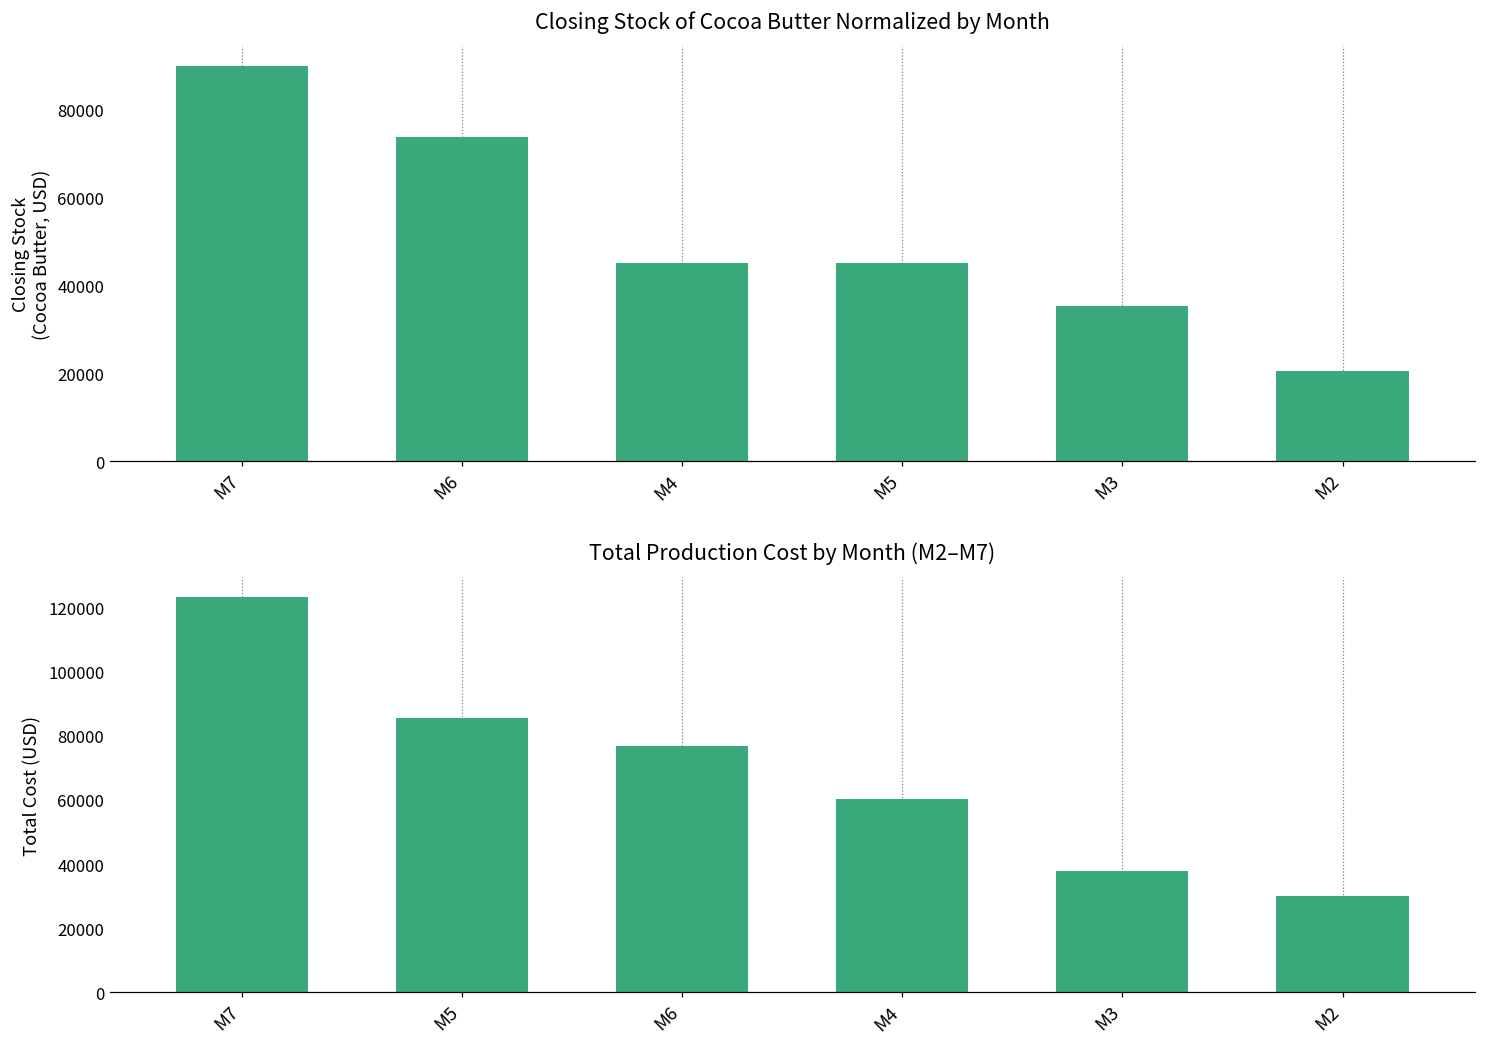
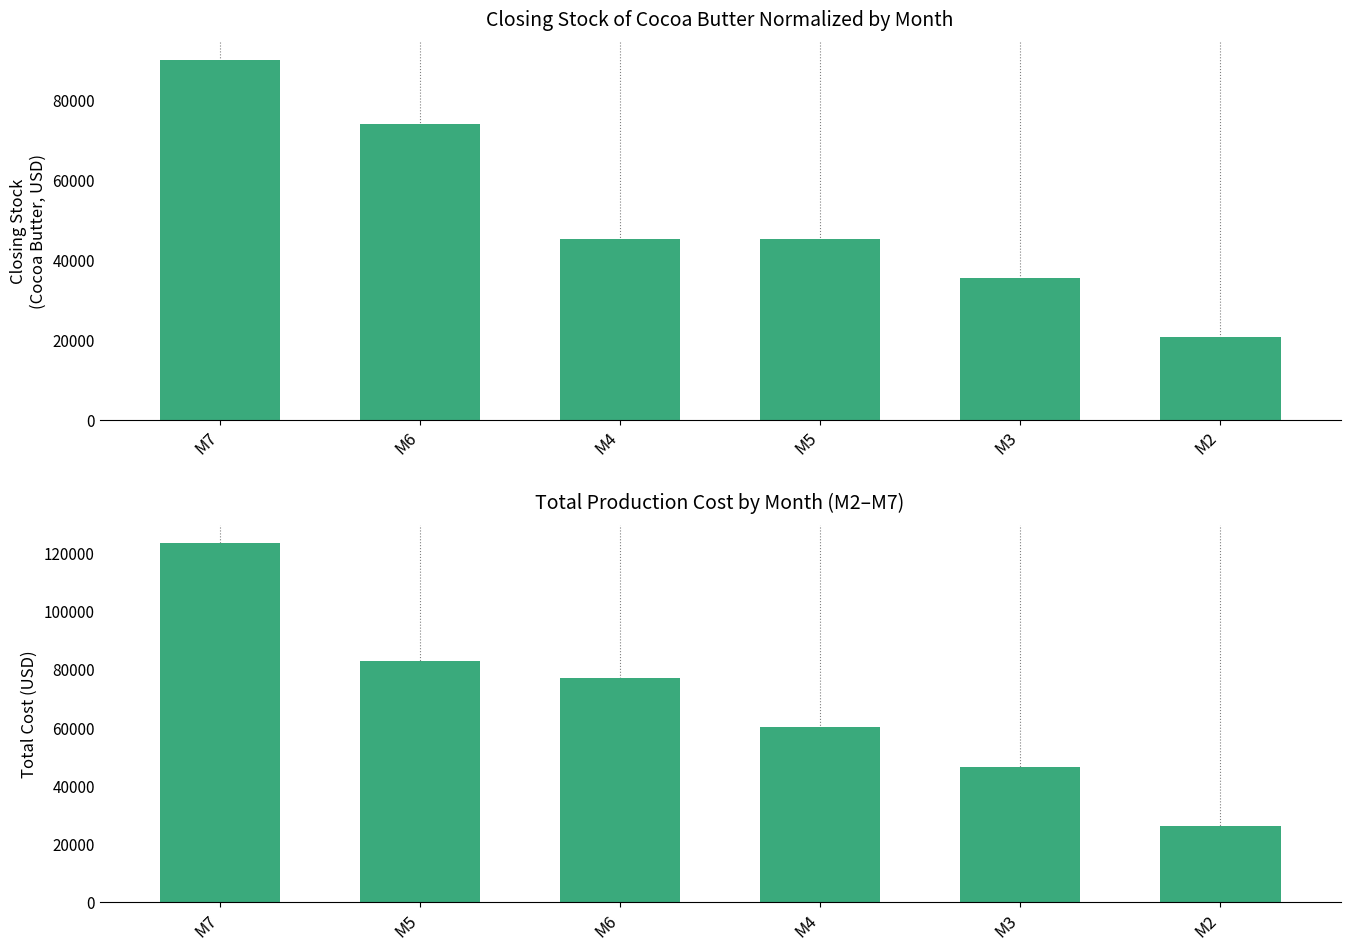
  {
    "Closing Stock of Cocoa Butter Normalized by Month": {
      "M7": 90000,
      "M6": 74000,
      "M4": 45000,
      "M5": 45000,
      "M3": 35000,
      "M2": 21000
    },
    "Total Production Cost by Month (M2–M7)": {
      "M7": 123000,
-     "M5": 86000,
+     "M5": 83000,
      "M6": 77000,
      "M4": 60000,
-     "M3": 38000,
-     "M2": 30000
+     "M3": 47000,
+     "M2": 26000
    }
  }
